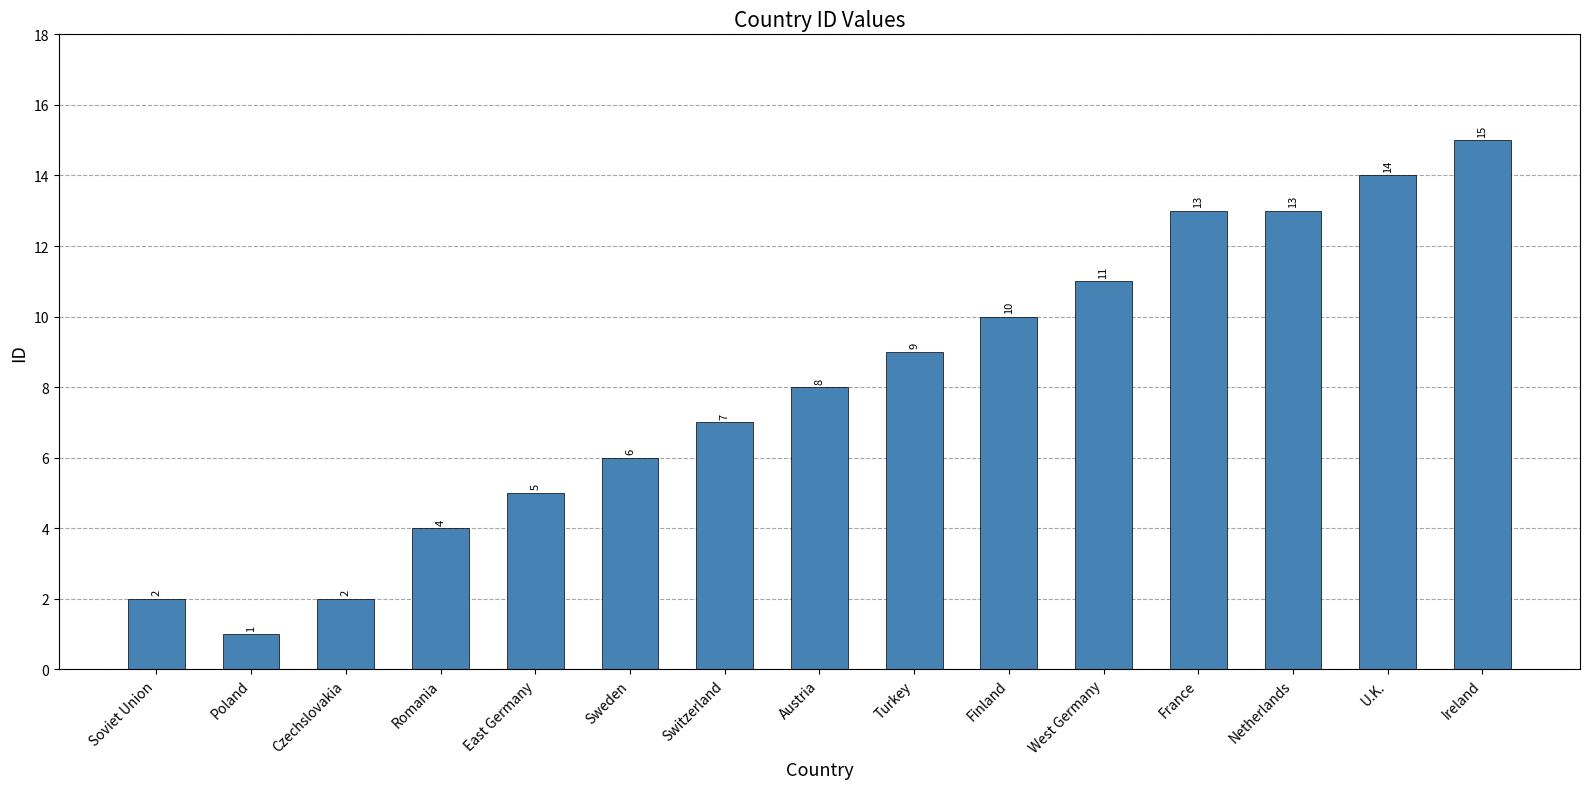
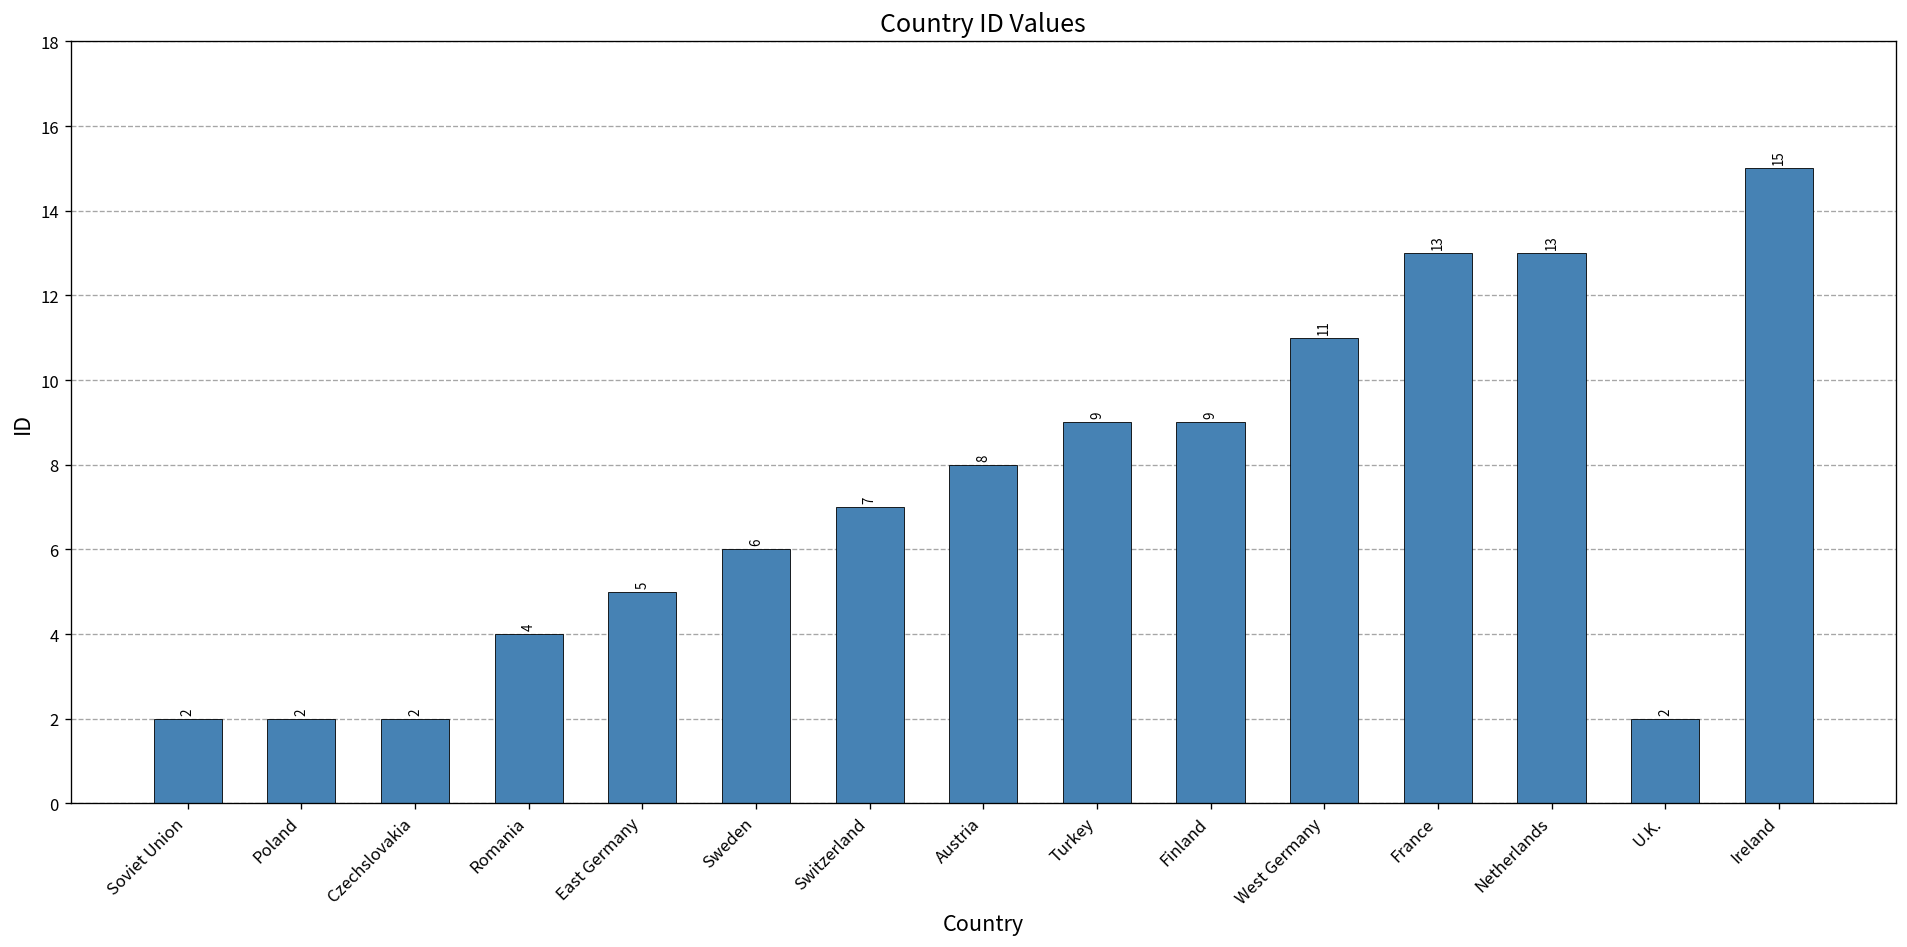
  {
    "Soviet Union": 2,
-   "Poland": 1,
+   "Poland": 2,
    "Czechslovakia": 2,
    "Romania": 4,
    "East Germany": 5,
    "Sweden": 6,
    "Switzerland": 7,
    "Austria": 8,
    "Turkey": 9,
-   "Finland": 10,
+   "Finland": 9,
    "West Germany": 11,
    "France": 13,
    "Netherlands": 13,
-   "U.K.": 14,
+   "U.K.": 2,
    "Ireland": 15
  }
